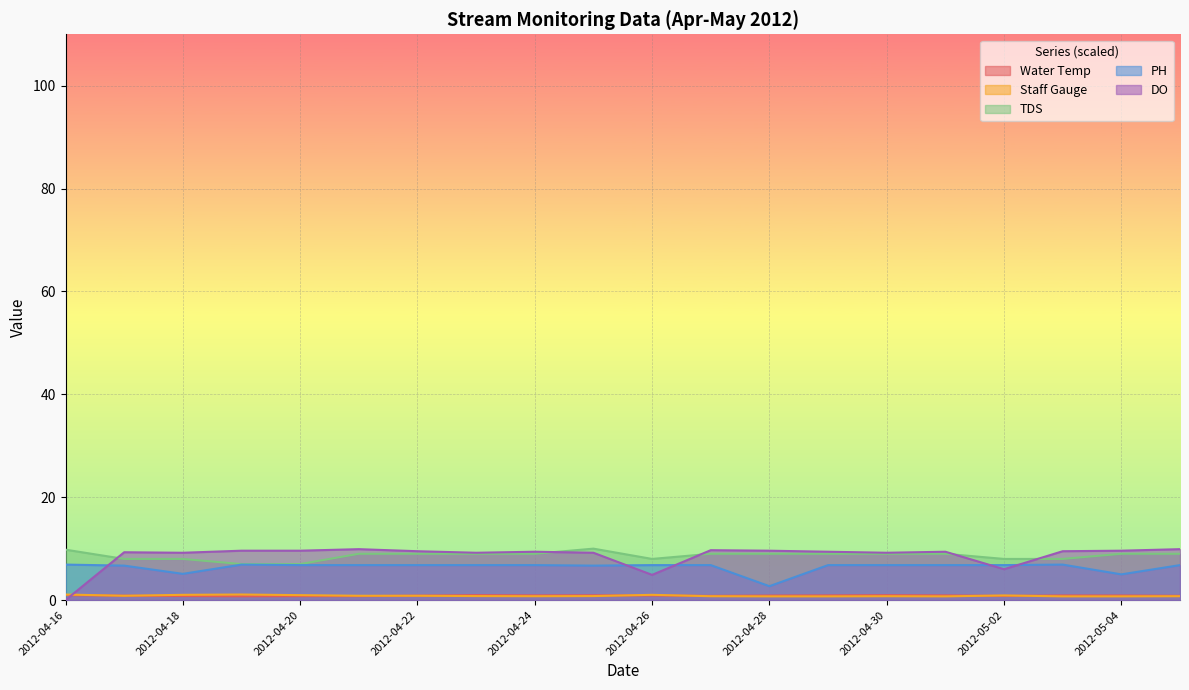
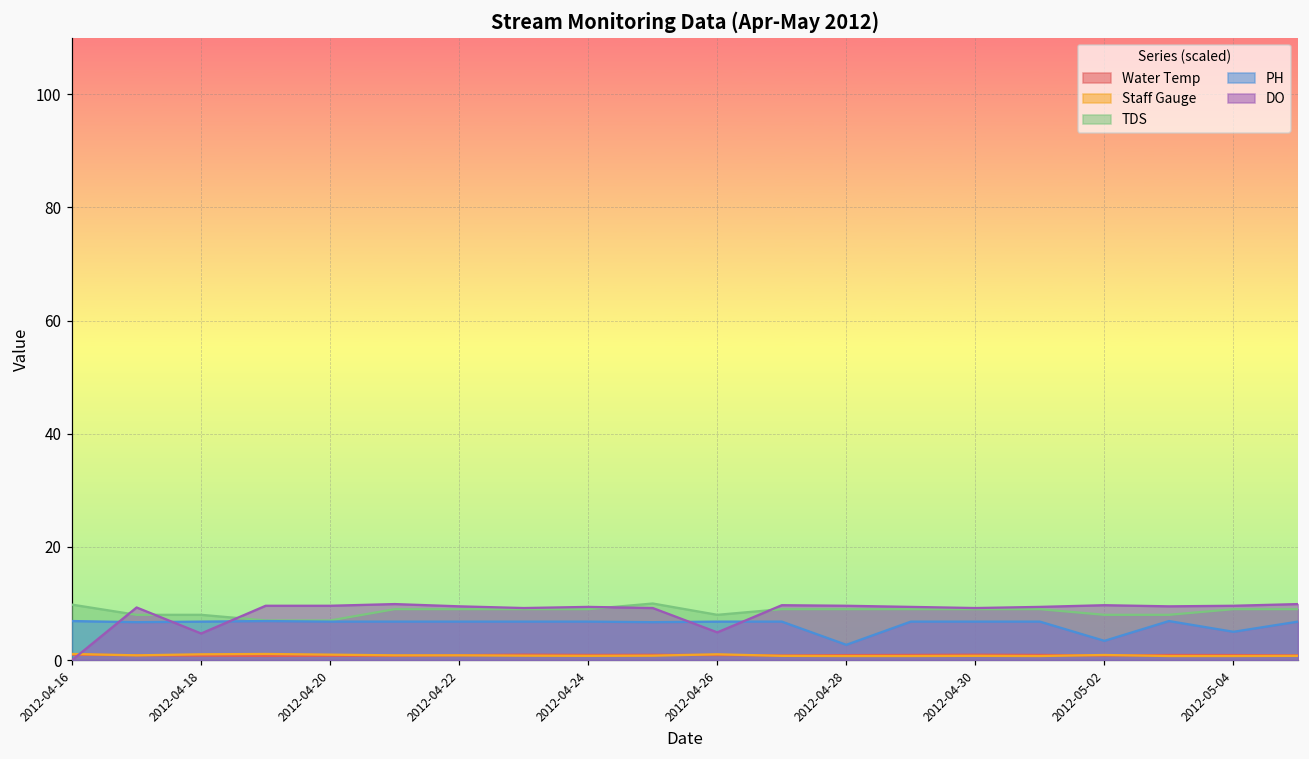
  {
    "TDS": {
      "2012-04-16": 10,
      "2012-04-18": 8,
      "2012-04-22": 9,
      "2012-04-26": 8,
      "2012-04-28": 9,
      "2012-05-02": 8,
      "2012-05-04": 9
    },
    "PH": {
      "2012-04-16": 7,
-     "2012-04-18": 5,
+     "2012-04-18": 7,
      "2012-04-22": 7,
      "2012-04-24": 7,
      "2012-04-26": 7,
      "2012-04-28": 3,
      "2012-04-30": 7,
-     "2012-05-02": 7,
+     "2012-05-02": 3,
      "2012-05-04": 5
    },
    "DO": {
      "2012-04-16": 0,
-     "2012-04-18": 9,
+     "2012-04-18": 5,
      "2012-04-20": 10,
      "2012-04-22": 10,
      "2012-04-26": 5,
      "2012-04-28": 10,
-     "2012-05-02": 6,
+     "2012-05-02": 10,
      "2012-05-04": 10
    }
  }
